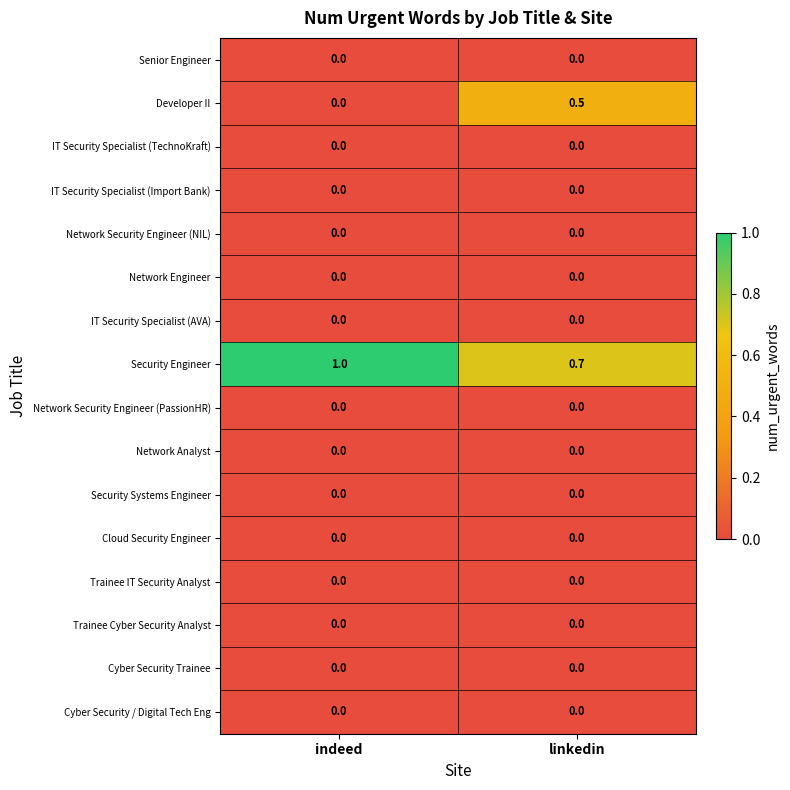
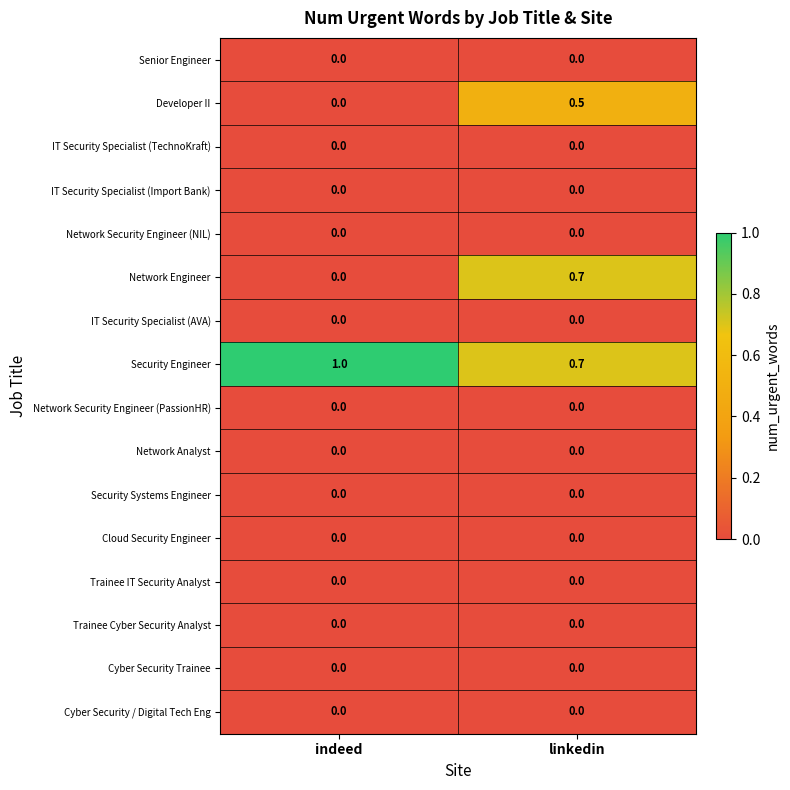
  {
    "Senior Engineer": {
      "indeed": 0.0,
      "linkedin": 0.0
    },
    "Developer II": {
      "indeed": 0.0,
      "linkedin": 0.5
    },
    "IT Security Specialist (TechnoKraft)": {
      "indeed": 0.0,
      "linkedin": 0.0
    },
    "IT Security Specialist (Import Bank)": {
      "indeed": 0.0,
      "linkedin": 0.0
    },
    "Network Security Engineer (NIL)": {
      "indeed": 0.0,
      "linkedin": 0.0
    },
    "Network Engineer": {
      "indeed": 0.0,
-     "linkedin": 0.0
+     "linkedin": 0.7
    },
    "IT Security Specialist (AVA)": {
      "indeed": 0.0,
      "linkedin": 0.0
    },
    "Security Engineer": {
      "indeed": 1.0,
      "linkedin": 0.7
    },
    "Network Security Engineer (PassionHR)": {
      "indeed": 0.0,
      "linkedin": 0.0
    },
    "Network Analyst": {
      "indeed": 0.0,
      "linkedin": 0.0
    },
    "Security Systems Engineer": {
      "indeed": 0.0,
      "linkedin": 0.0
    },
    "Cloud Security Engineer": {
      "indeed": 0.0,
      "linkedin": 0.0
    },
    "Trainee IT Security Analyst": {
      "indeed": 0.0,
      "linkedin": 0.0
    },
    "Trainee Cyber Security Analyst": {
      "indeed": 0.0,
      "linkedin": 0.0
    },
    "Cyber Security Trainee": {
      "indeed": 0.0,
      "linkedin": 0.0
    },
    "Cyber Security / Digital Tech Eng": {
      "indeed": 0.0,
      "linkedin": 0.0
    }
  }
